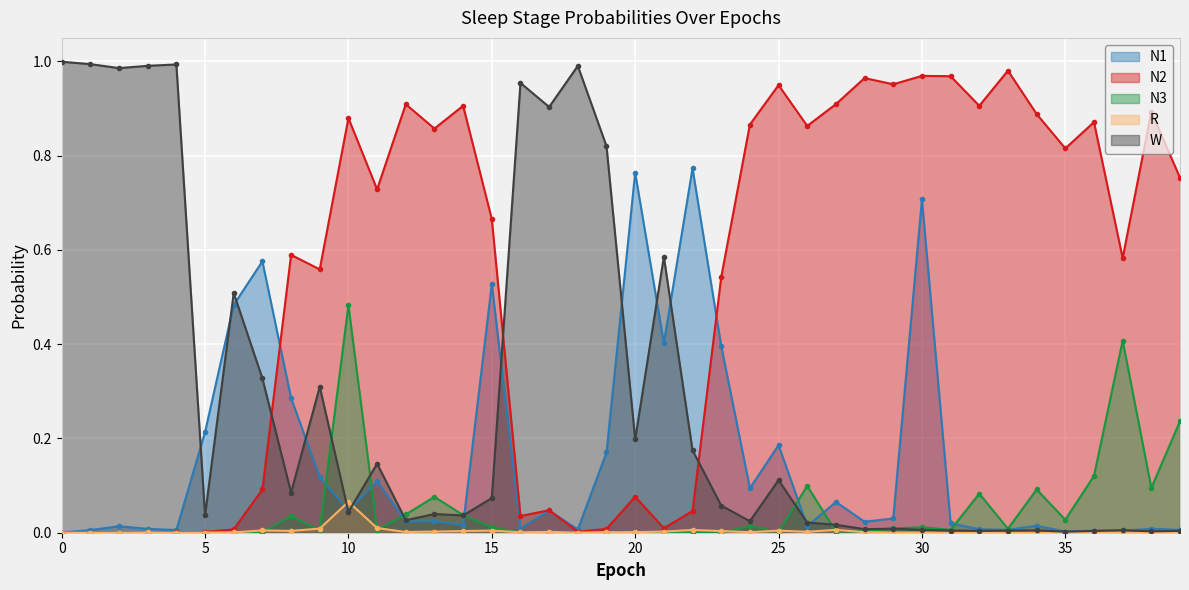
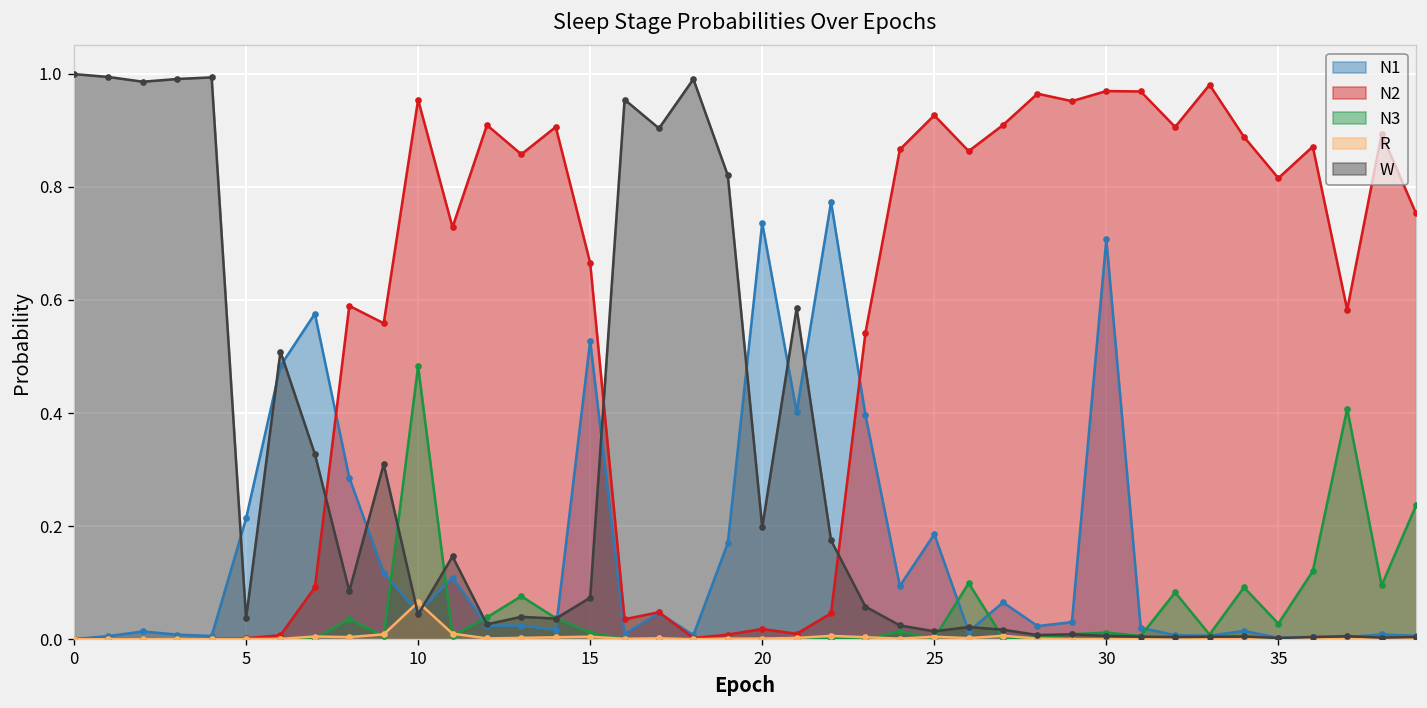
  {
    "N1": {
      "5": 0.21,
      "15": 0.53,
-     "20": 0.76,
+     "20": 0.74,
      "25": 0.19,
      "30": 0.71
    },
    "N2": {
-     "10": 0.88,
+     "10": 0.95,
      "15": 0.67,
-     "20": 0.08,
-     "25": 0.95,
+     "20": 0.02,
+     "25": 0.93,
      "30": 0.97,
      "35": 0.82
    },
    "N3": {
      "10": 0.48,
      "15": 0.01,
      "30": 0.01,
      "35": 0.03
    },
    "R": {
      "10": 0.07,
      "15": 0.00,
      "30": 0.00
    },
    "W": {
      "0": 1.00,
      "5": 0.04,
      "15": 0.07,
      "20": 0.20,
-     "25": 0.11,
+     "25": 0.01,
      "30": 0.01
    }
  }
